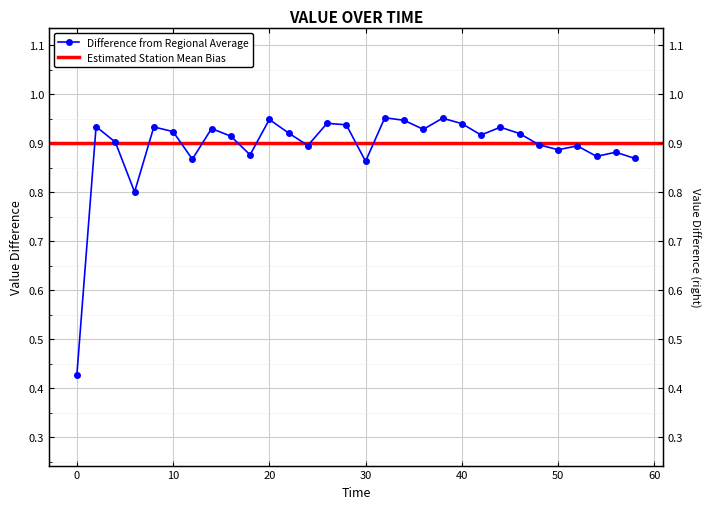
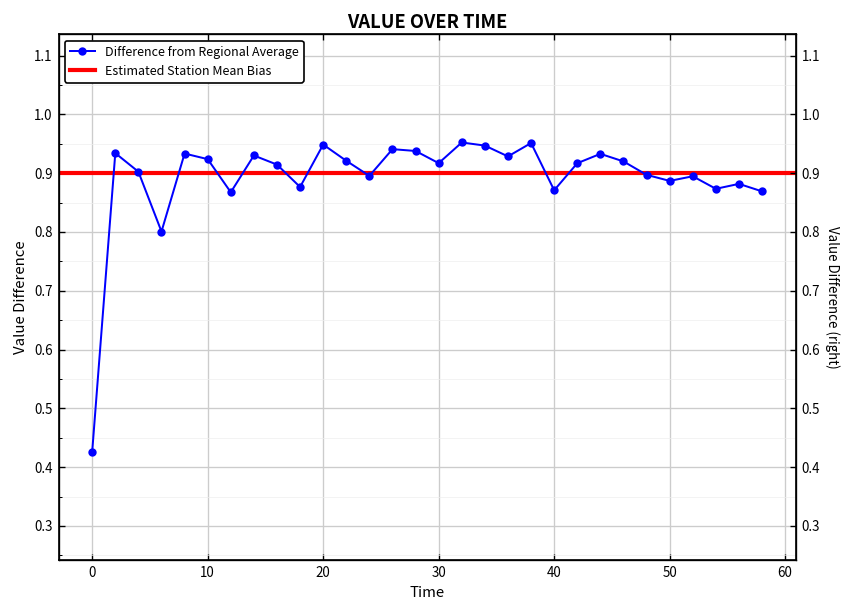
  {
    "0": 0.43,
    "10": 0.92,
    "20": 0.95,
-   "30": 0.86,
-   "40": 0.94,
+   "30": 0.92,
+   "40": 0.87,
    "50": 0.89
  }
